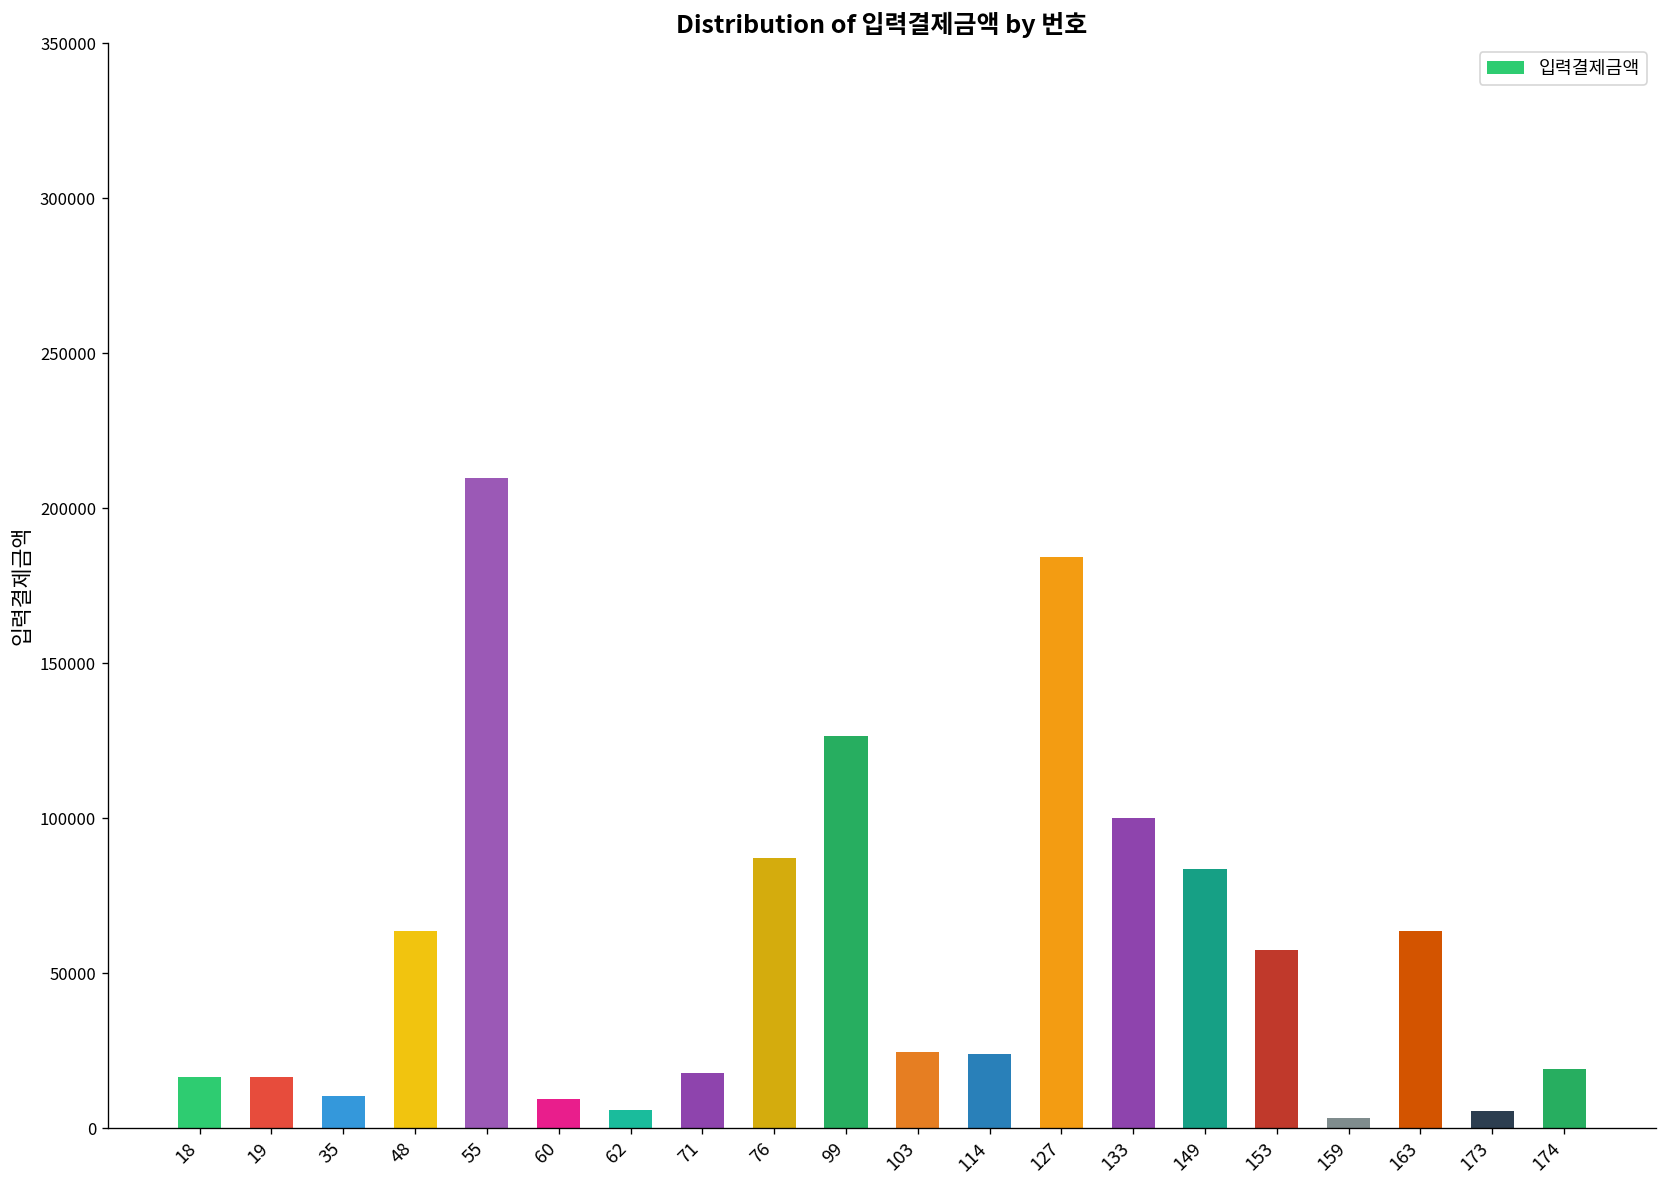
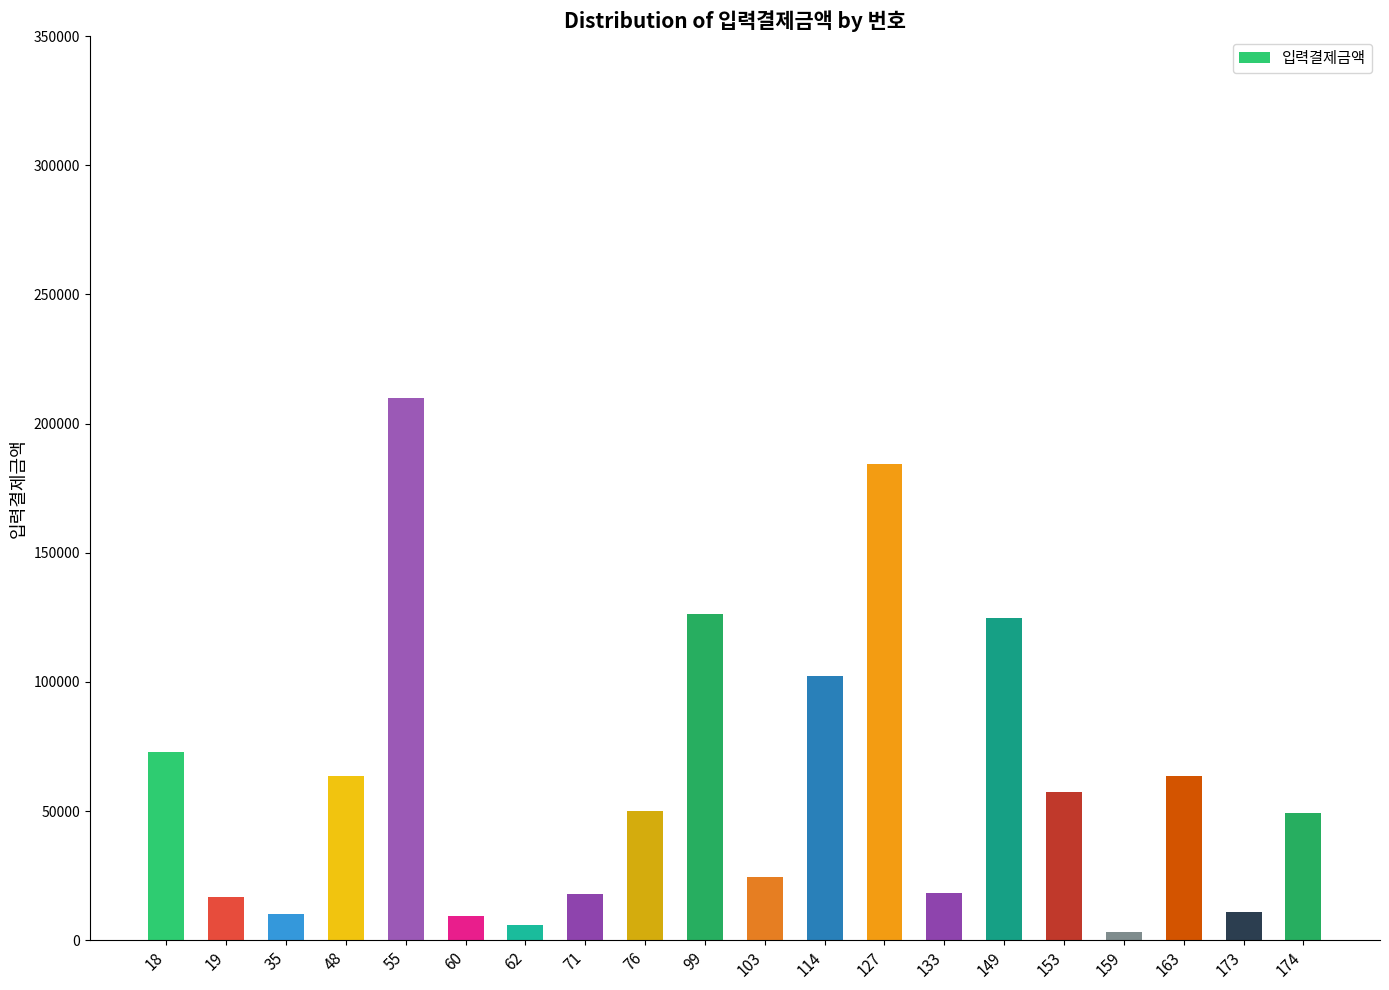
  {
-   "18": 17000,
+   "18": 73000,
    "19": 17000,
    "35": 10000,
    "48": 64000,
    "55": 210000,
    "60": 9000,
    "62": 6000,
    "71": 18000,
-   "76": 87000,
+   "76": 50000,
    "99": 126000,
    "103": 25000,
-   "114": 24000,
+   "114": 102000,
    "127": 184000,
-   "133": 100000,
-   "149": 84000,
+   "133": 18000,
+   "149": 125000,
    "153": 57000,
    "159": 3000,
    "163": 64000,
-   "173": 6000,
-   "174": 19000
+   "173": 11000,
+   "174": 49000
  }
